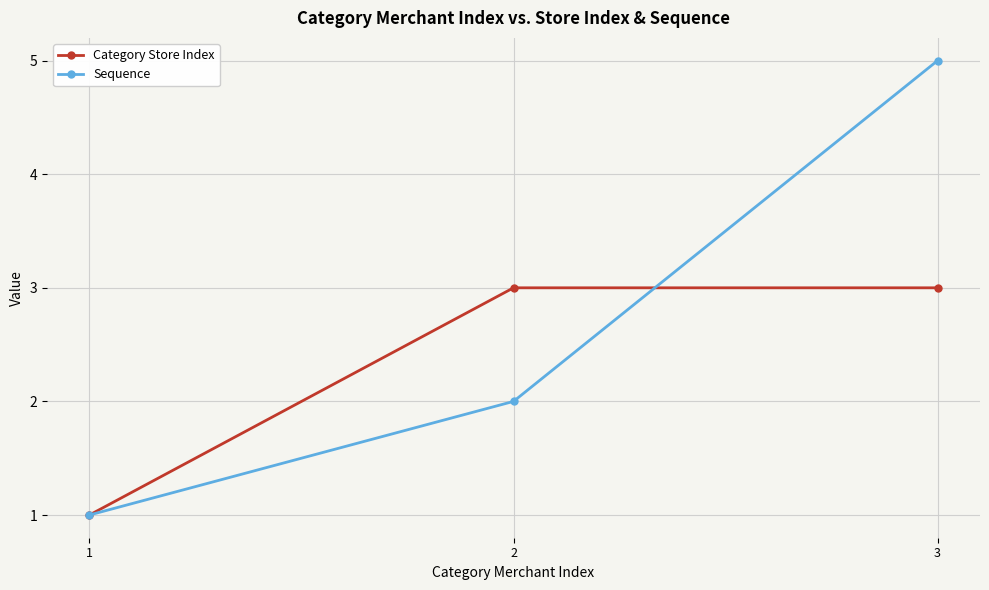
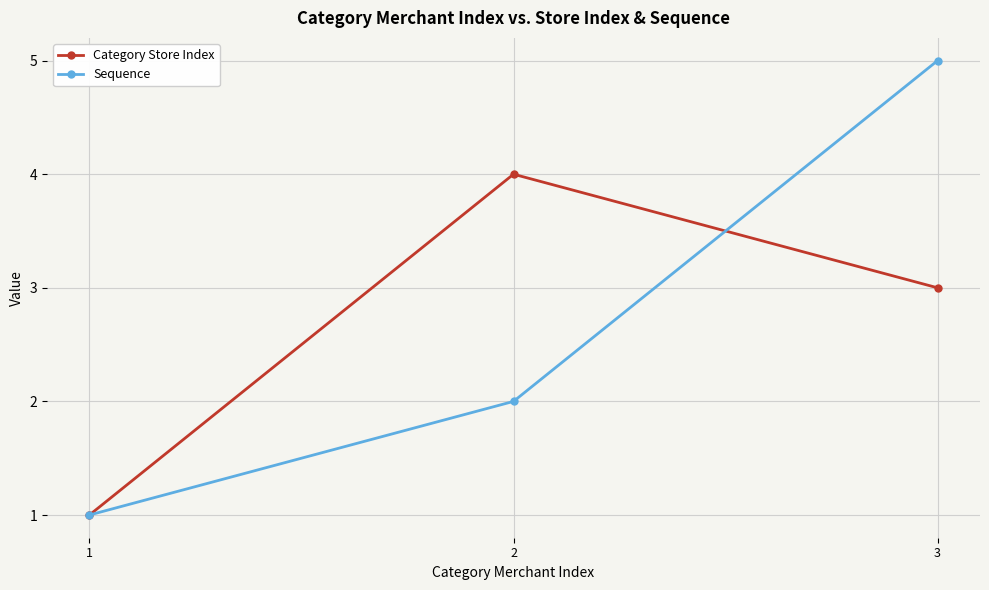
  {
    "Category Store Index": {
-     "2": 3,
+     "2": 4,
      "3": 3
    },
    "Sequence": {
      "2": 2,
      "3": 5
    }
  }
